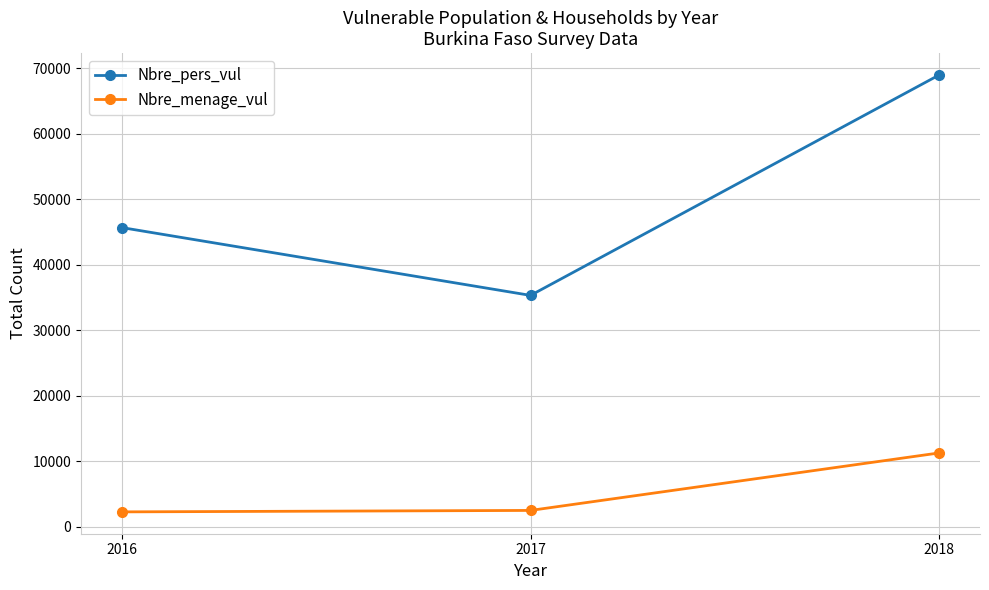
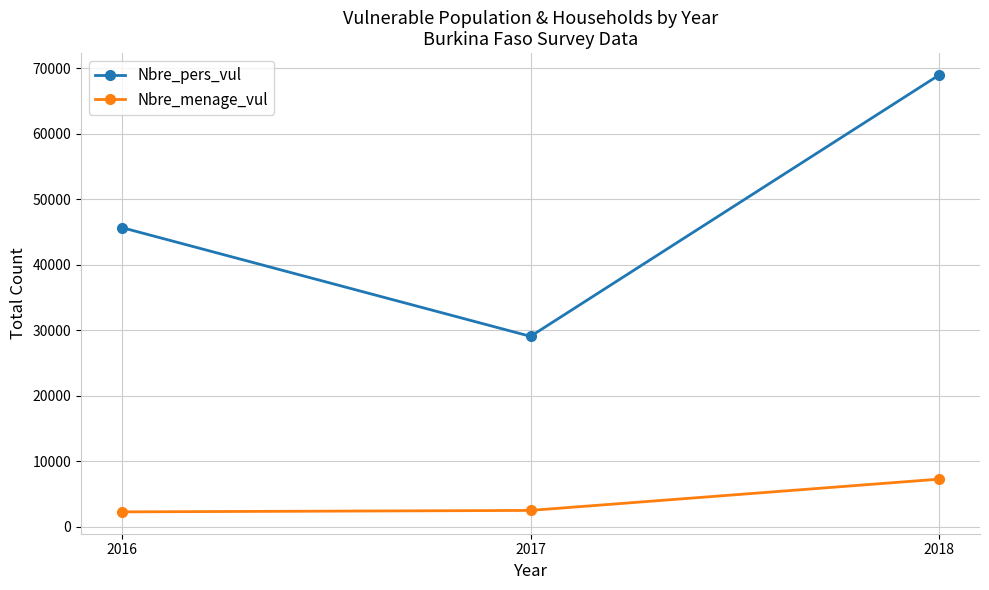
  {
    "Nbre_pers_vul": {
      "2016": 46000,
-     "2017": 35000,
+     "2017": 29000,
      "2018": 69000
    },
    "Nbre_menage_vul": {
      "2016": 2000,
      "2017": 2000,
-     "2018": 11000
+     "2018": 7000
    }
  }
